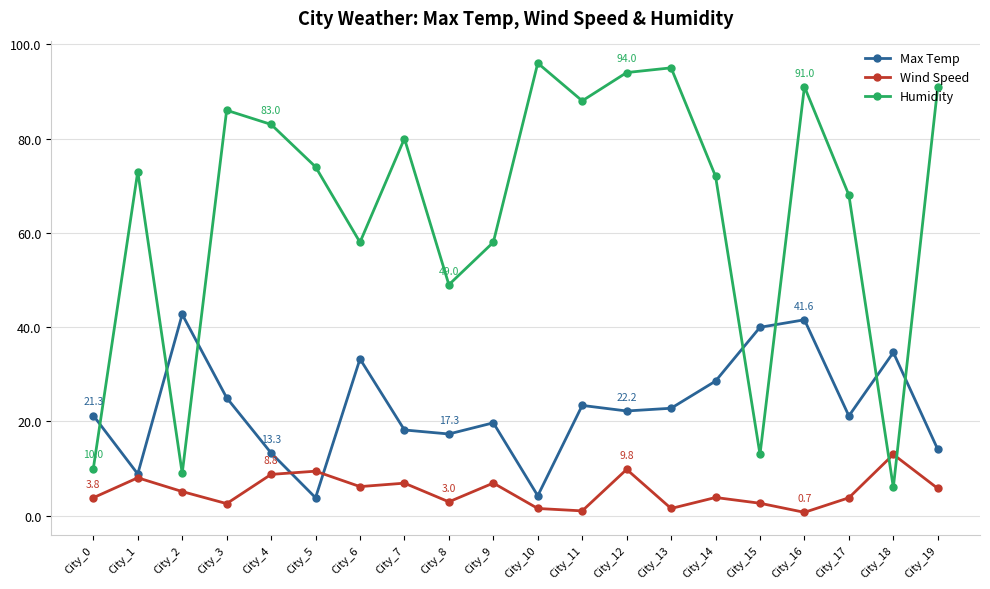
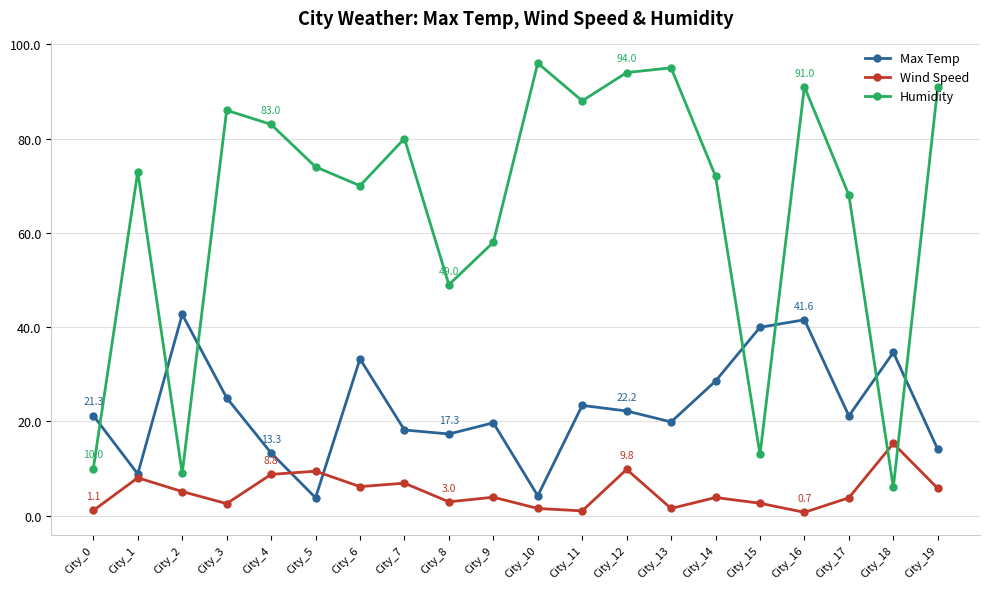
  {
    "Max Temp": {
      "City_1": 9,
      "City_2": 43,
      "City_3": 25,
      "City_5": 4,
      "City_6": 33,
      "City_7": 18,
      "City_9": 20,
      "City_10": 4,
      "City_11": 23,
-     "City_13": 23,
+     "City_13": 20,
      "City_14": 29,
      "City_15": 40,
      "City_17": 21,
      "City_18": 35,
      "City_19": 14
    },
    "Wind Speed": {
-     "City_0": 3.8,
+     "City_0": 1.1,
      "City_4": 8.8,
      "City_8": 3.0,
-     "City_9": 7,
+     "City_9": 4,
      "City_12": 9.8,
      "City_16": 0.7,
-     "City_18": 13
+     "City_18": 15
    },
    "Humidity": {
      "City_1": 73,
      "City_2": 9,
      "City_3": 86,
      "City_5": 74,
-     "City_6": 58,
+     "City_6": 70,
      "City_7": 80,
      "City_9": 58,
      "City_10": 96,
      "City_11": 88,
      "City_13": 95,
      "City_14": 72,
      "City_15": 13,
      "City_17": 68,
      "City_18": 6,
      "City_19": 91
    }
  }
